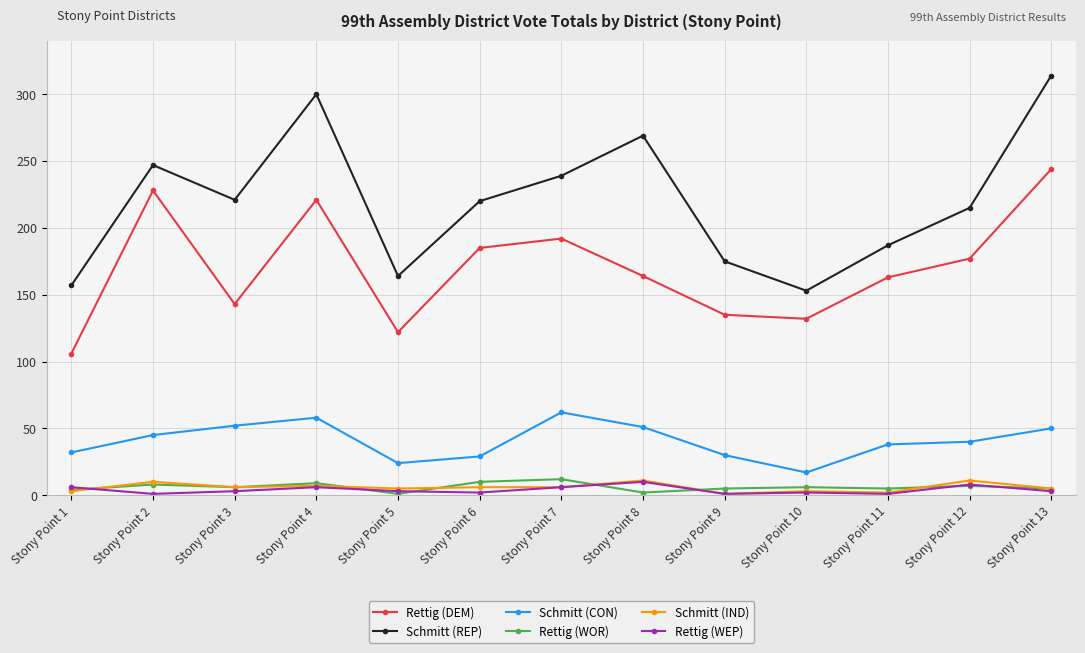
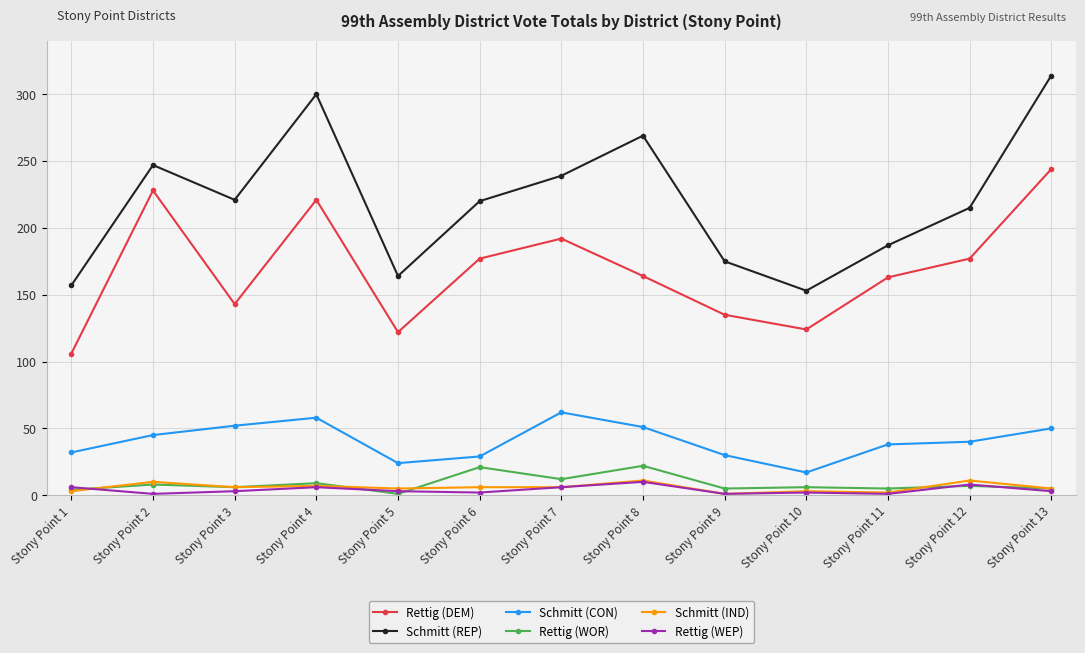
  {
    "Rettig (DEM)": {
      "Stony Point 1": 106,
      "Stony Point 2": 228,
      "Stony Point 3": 143,
      "Stony Point 4": 221,
      "Stony Point 5": 122,
-     "Stony Point 6": 185,
+     "Stony Point 6": 177,
      "Stony Point 7": 192,
      "Stony Point 8": 164,
      "Stony Point 9": 135,
-     "Stony Point 10": 132,
+     "Stony Point 10": 124,
      "Stony Point 11": 163,
      "Stony Point 12": 177,
      "Stony Point 13": 244
    },
    "Schmitt (REP)": {
      "Stony Point 1": 157,
      "Stony Point 2": 247,
      "Stony Point 3": 221,
      "Stony Point 4": 300,
      "Stony Point 5": 164,
      "Stony Point 6": 220,
      "Stony Point 7": 239,
      "Stony Point 8": 269,
      "Stony Point 9": 175,
      "Stony Point 10": 153,
      "Stony Point 11": 187,
      "Stony Point 12": 215,
      "Stony Point 13": 314
    },
    "Schmitt (CON)": {
      "Stony Point 1": 32,
      "Stony Point 2": 45,
      "Stony Point 3": 52,
      "Stony Point 4": 58,
      "Stony Point 5": 24,
      "Stony Point 6": 29,
      "Stony Point 7": 62,
      "Stony Point 8": 51,
      "Stony Point 9": 30,
      "Stony Point 10": 17,
      "Stony Point 11": 38,
      "Stony Point 12": 40,
      "Stony Point 13": 50
    },
    "Rettig (WOR)": {
      "Stony Point 2": 8,
      "Stony Point 4": 9,
      "Stony Point 5": 1,
-     "Stony Point 6": 10,
+     "Stony Point 6": 21,
      "Stony Point 7": 12,
-     "Stony Point 8": 2,
+     "Stony Point 8": 22,
      "Stony Point 9": 5,
      "Stony Point 10": 6,
      "Stony Point 11": 5
    },
    "Schmitt (IND)": {
      "Stony Point 2": 10,
      "Stony Point 5": 5,
      "Stony Point 6": 6,
      "Stony Point 12": 11
    },
    "Rettig (WEP)": {
      "Stony Point 1": 6,
      "Stony Point 2": 1,
      "Stony Point 3": 3,
      "Stony Point 5": 3,
      "Stony Point 6": 2,
      "Stony Point 13": 3
    }
  }
